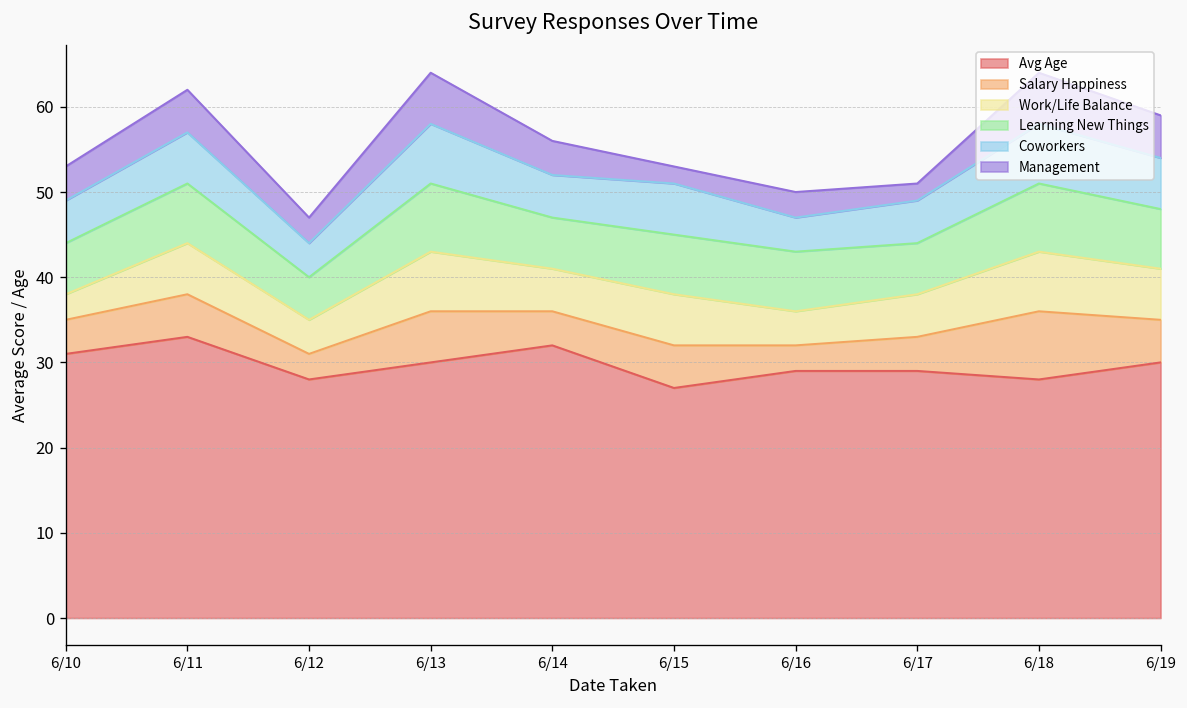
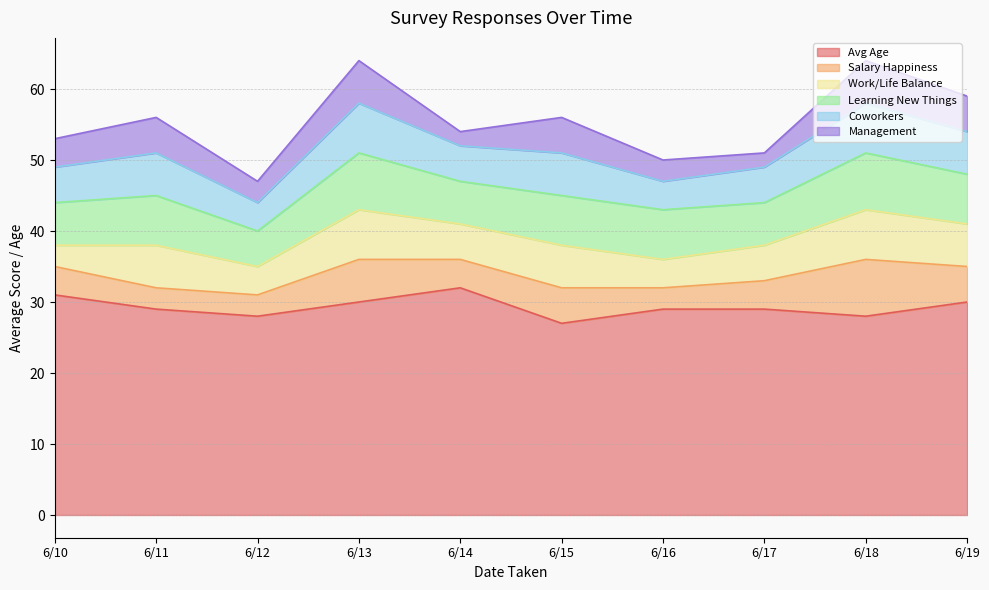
  {
    "Avg Age": {
      "6/10": 31,
-     "6/11": 33,
+     "6/11": 29,
      "6/12": 28,
      "6/13": 30,
      "6/14": 32,
      "6/15": 27,
      "6/16": 29,
      "6/17": 29,
      "6/18": 28,
      "6/19": 30
    },
    "Salary Happiness": {
      "6/10": 4,
-     "6/11": 5,
+     "6/11": 3,
      "6/12": 3,
      "6/13": 6,
      "6/14": 4,
      "6/15": 5,
      "6/16": 3,
      "6/17": 4,
      "6/18": 8,
      "6/19": 5
    },
    "Work/Life Balance": {
      "6/10": 3,
      "6/11": 6,
      "6/12": 4,
      "6/13": 7,
      "6/14": 5,
      "6/15": 6,
      "6/16": 4,
      "6/17": 5,
      "6/18": 7,
      "6/19": 6
    },
    "Learning New Things": {
      "6/10": 6,
      "6/11": 7,
      "6/12": 5,
      "6/13": 8,
      "6/14": 6,
      "6/15": 7,
      "6/16": 7,
      "6/17": 6,
      "6/18": 8,
      "6/19": 7
    },
    "Coworkers": {
      "6/10": 5,
      "6/11": 6,
      "6/12": 4,
      "6/13": 7,
      "6/14": 5,
      "6/15": 6,
      "6/16": 4,
      "6/17": 5,
      "6/19": 6
    },
    "Management": {
      "6/10": 4,
      "6/11": 5,
      "6/12": 3,
      "6/13": 6,
-     "6/14": 4,
-     "6/15": 2,
+     "6/14": 2,
+     "6/15": 5,
      "6/16": 3,
      "6/17": 2,
      "6/19": 5
    }
  }
